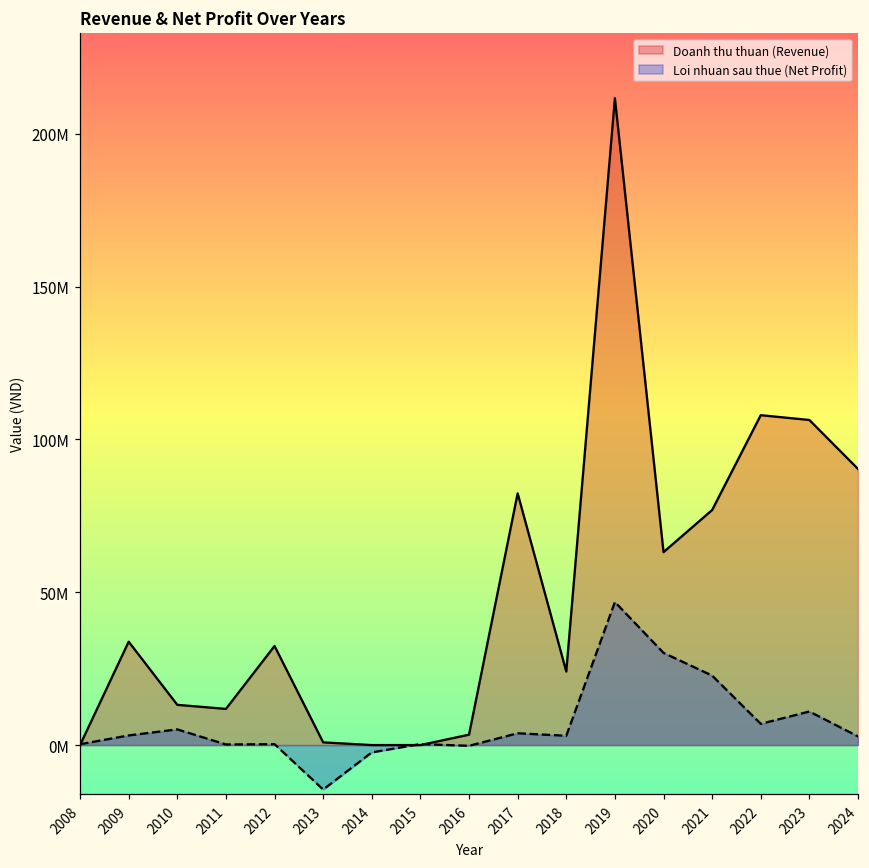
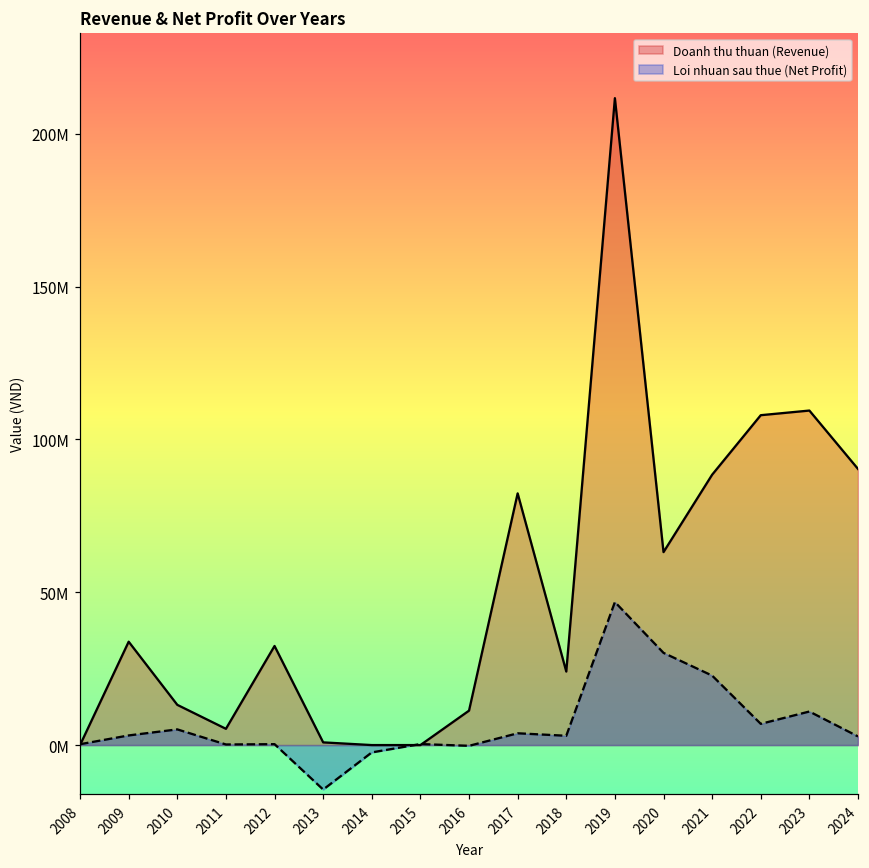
  {
    "Doanh thu thuan (Revenue)": {
      "2009": 34000000,
      "2010": 13000000,
-     "2011": 12000000,
+     "2011": 5000000,
      "2012": 32000000,
-     "2016": 3000000,
+     "2016": 11000000,
      "2017": 82000000,
      "2018": 24000000,
      "2019": 212000000,
      "2020": 63000000,
-     "2021": 77000000,
+     "2021": 88000000,
      "2022": 108000000,
-     "2023": 106000000,
+     "2023": 109000000,
      "2024": 90000000
    }
  }
